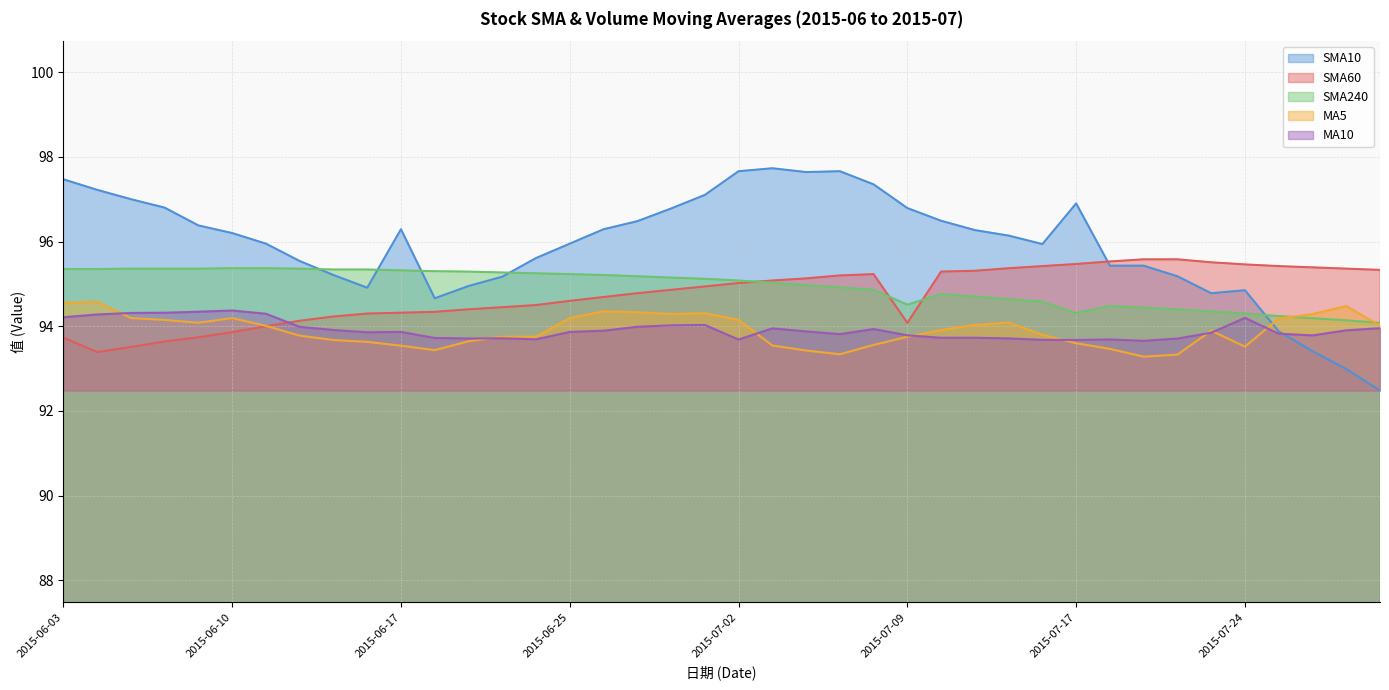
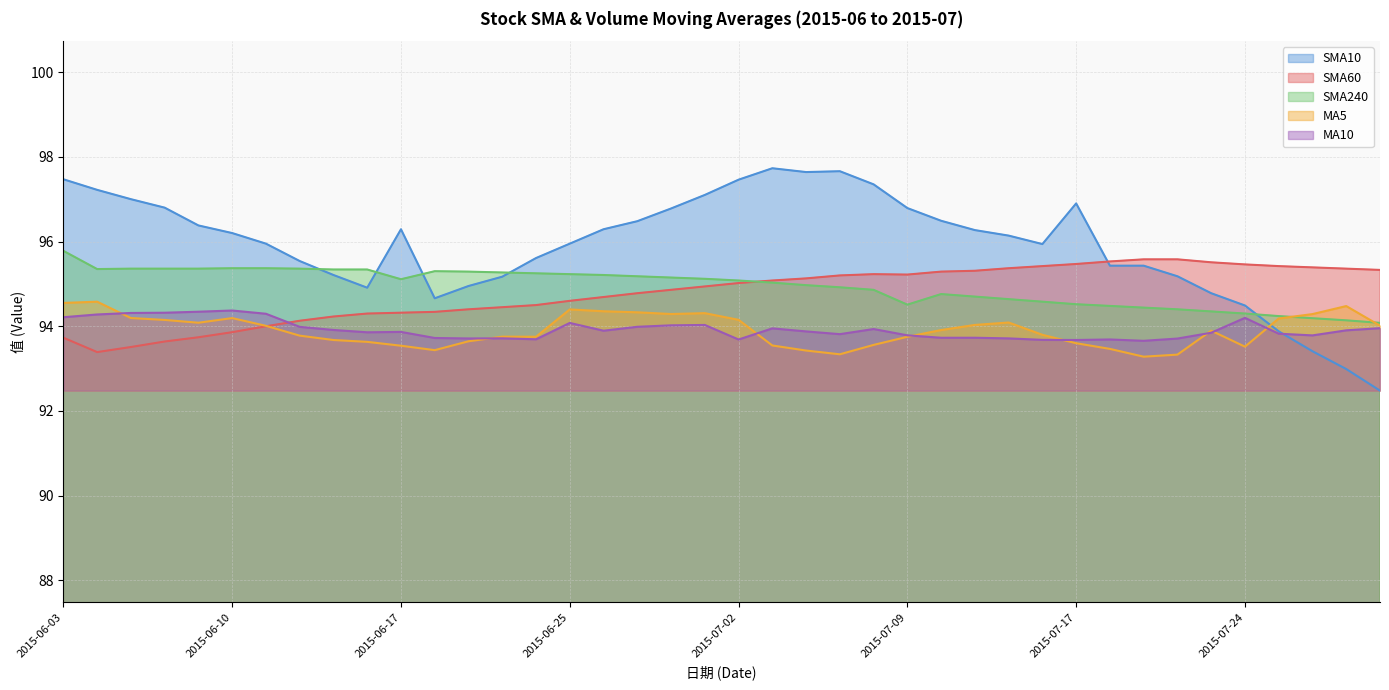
  {
    "SMA10": {
      "2015-06-03": 97.5,
      "2015-06-10": 96.2,
      "2015-06-17": 96.3,
      "2015-06-25": 96.0,
-     "2015-07-02": 97.7,
+     "2015-07-02": 97.5,
      "2015-07-09": 96.8,
      "2015-07-17": 96.9,
-     "2015-07-24": 94.9
+     "2015-07-24": 94.5
    },
    "SMA60": {
      "2015-06-03": 93.7,
      "2015-06-10": 93.9,
      "2015-06-17": 94.3,
      "2015-06-25": 94.6,
      "2015-07-02": 95.0,
-     "2015-07-09": 94.1,
+     "2015-07-09": 95.2,
      "2015-07-17": 95.5,
      "2015-07-24": 95.5
    },
    "SMA240": {
-     "2015-06-03": 95.4,
+     "2015-06-03": 95.8,
      "2015-06-10": 95.4,
-     "2015-06-17": 95.3,
+     "2015-06-17": 95.1,
      "2015-06-25": 95.2,
      "2015-07-02": 95.1,
      "2015-07-09": 94.5,
-     "2015-07-17": 94.3,
+     "2015-07-17": 94.5,
      "2015-07-24": 94.3
    },
    "MA5": {
      "2015-06-03": 94.6,
      "2015-06-10": 94.2,
      "2015-06-17": 93.5,
-     "2015-06-25": 94.2,
+     "2015-06-25": 94.4,
      "2015-07-02": 94.2,
      "2015-07-17": 93.6,
      "2015-07-24": 93.5
    },
    "MA10": {
      "2015-06-03": 94.2,
      "2015-06-10": 94.4,
      "2015-06-17": 93.9,
-     "2015-06-25": 93.9,
+     "2015-06-25": 94.1,
      "2015-07-02": 93.7,
      "2015-07-17": 93.7,
      "2015-07-24": 94.2
    }
  }
